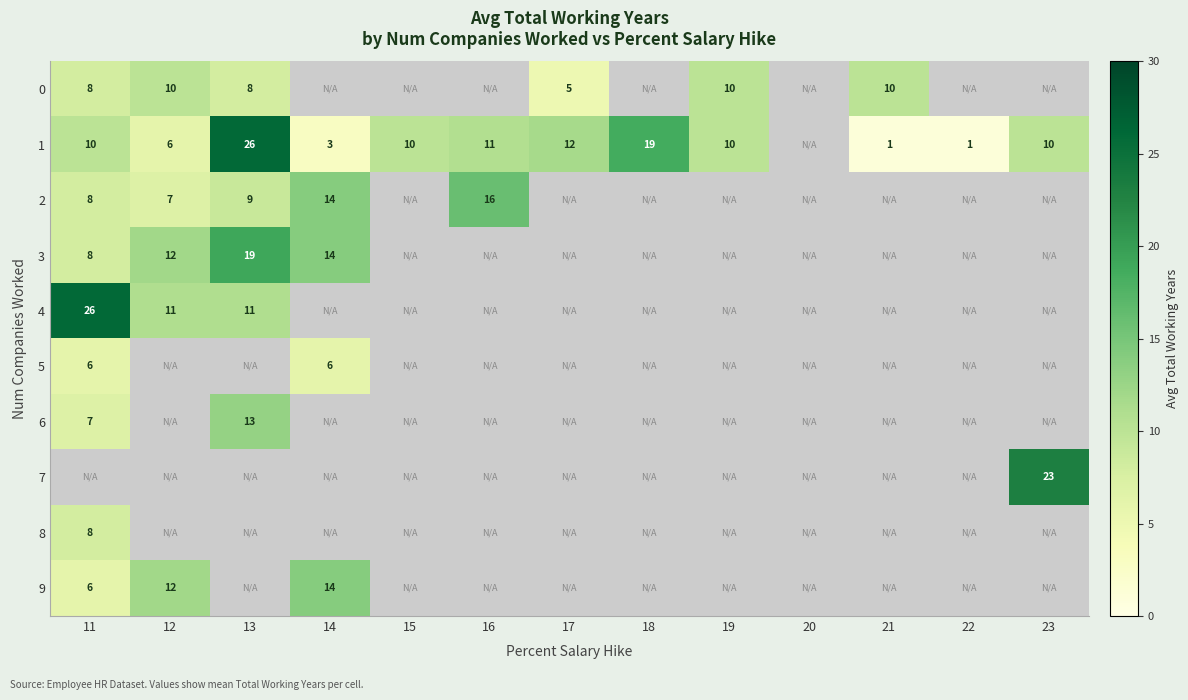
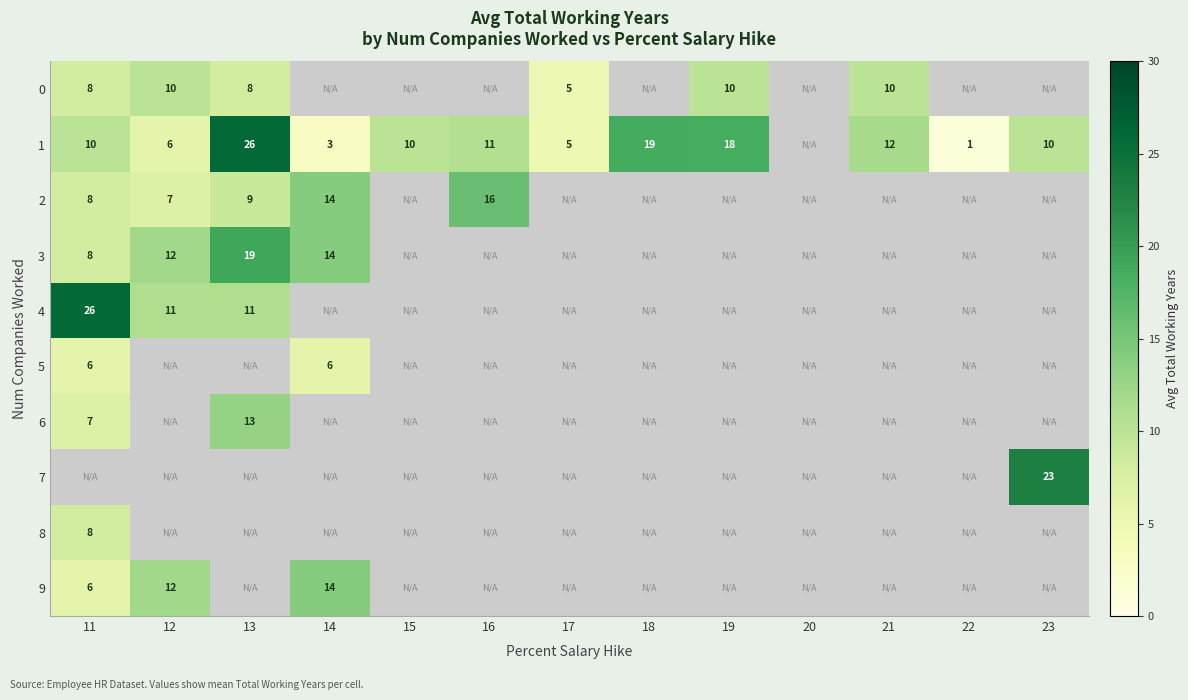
  {
    "0": {
      "11": 8,
      "12": 10,
      "13": 8,
      "17": 5,
      "19": 10,
      "21": 10
    },
    "1": {
      "11": 10,
      "12": 6,
      "13": 26,
      "14": 3,
      "15": 10,
      "16": 11,
-     "17": 12,
+     "17": 5,
      "18": 19,
-     "19": 10,
-     "21": 1,
+     "19": 18,
+     "21": 12,
      "22": 1,
      "23": 10
    },
    "2": {
      "11": 8,
      "12": 7,
      "13": 9,
      "14": 14,
      "16": 16
    },
    "3": {
      "11": 8,
      "12": 12,
      "13": 19,
      "14": 14
    },
    "4": {
      "11": 26,
      "12": 11,
      "13": 11
    },
    "5": {
      "11": 6,
      "14": 6
    },
    "6": {
      "11": 7,
      "13": 13
    },
    "7": {
      "23": 23
    },
    "8": {
      "11": 8
    },
    "9": {
      "11": 6,
      "12": 12,
      "14": 14
    }
  }
